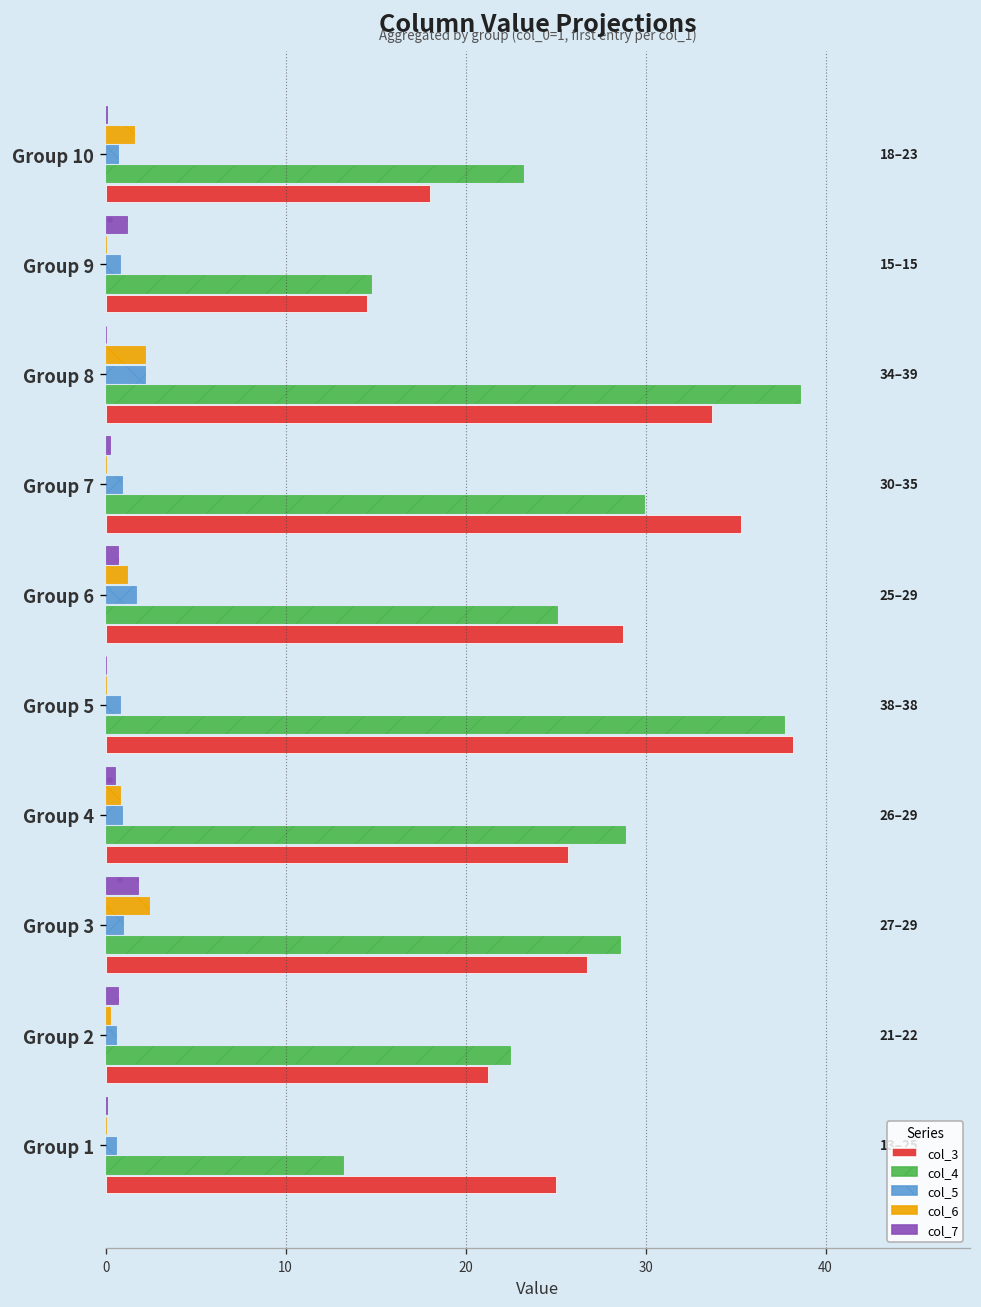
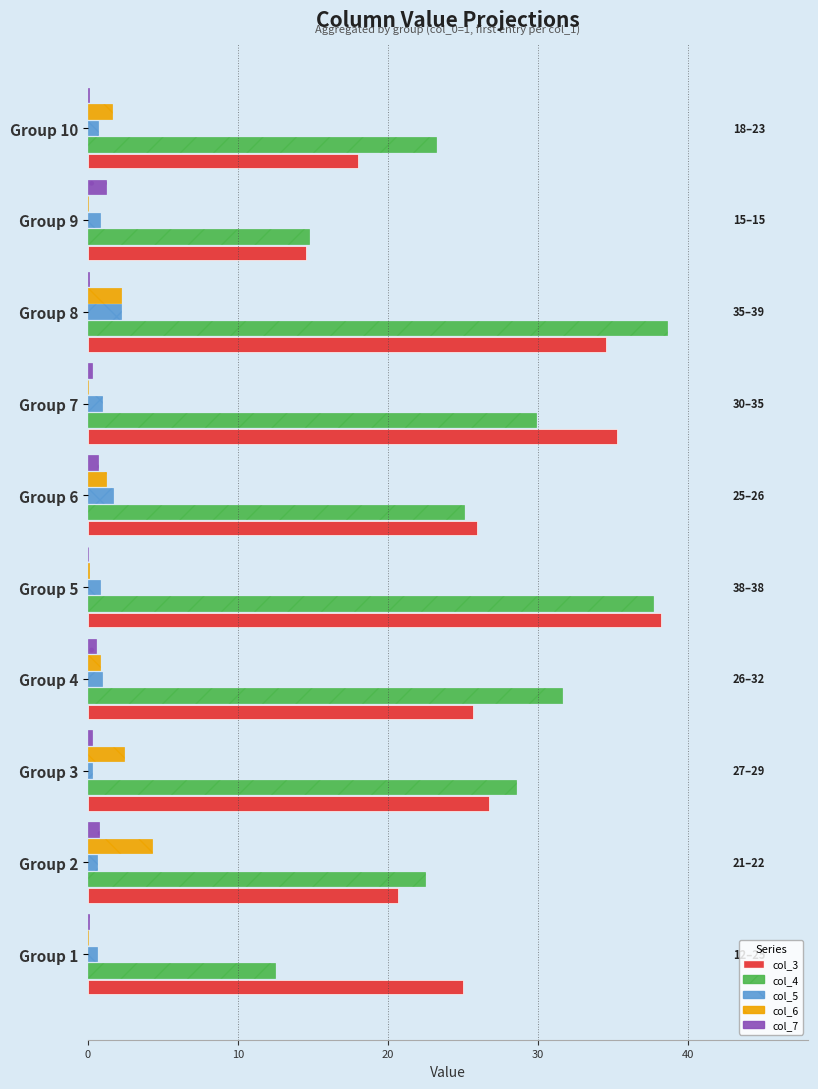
  {
    "col_3": {
-     "Group 8": 34,
-     "Group 6": 29,
-     "Group 2": 21.3
+     "Group 8": 35,
+     "Group 6": 26,
+     "Group 2": 20.6
    },
    "col_4": {
-     "Group 4": 29,
-     "Group 1": 13.2
+     "Group 4": 32,
+     "Group 1": 12.5
    },
    "col_5": {
      "Group 10": 0.7,
      "Group 9": 0.8,
      "Group 8": 2.2,
      "Group 7": 0.9,
      "Group 6": 1.7,
      "Group 5": 0.8,
      "Group 4": 0.9,
-     "Group 3": 1.0,
+     "Group 3": 0.3,
      "Group 2": 0.6,
      "Group 1": 0.6
    },
    "col_6": {
      "Group 10": 1.6,
      "Group 9": 0.0,
      "Group 8": 2.2,
      "Group 7": 0.0,
      "Group 6": 1.2,
      "Group 4": 0.8,
      "Group 3": 2.4,
-     "Group 2": 0.2,
+     "Group 2": 4.2,
      "Group 1": 0.0
    },
    "col_7": {
      "Group 9": 1.2,
      "Group 7": 0.2,
      "Group 6": 0.7,
      "Group 4": 0.5,
-     "Group 3": 1.8,
+     "Group 3": 0.3,
      "Group 2": 0.7
    }
  }
